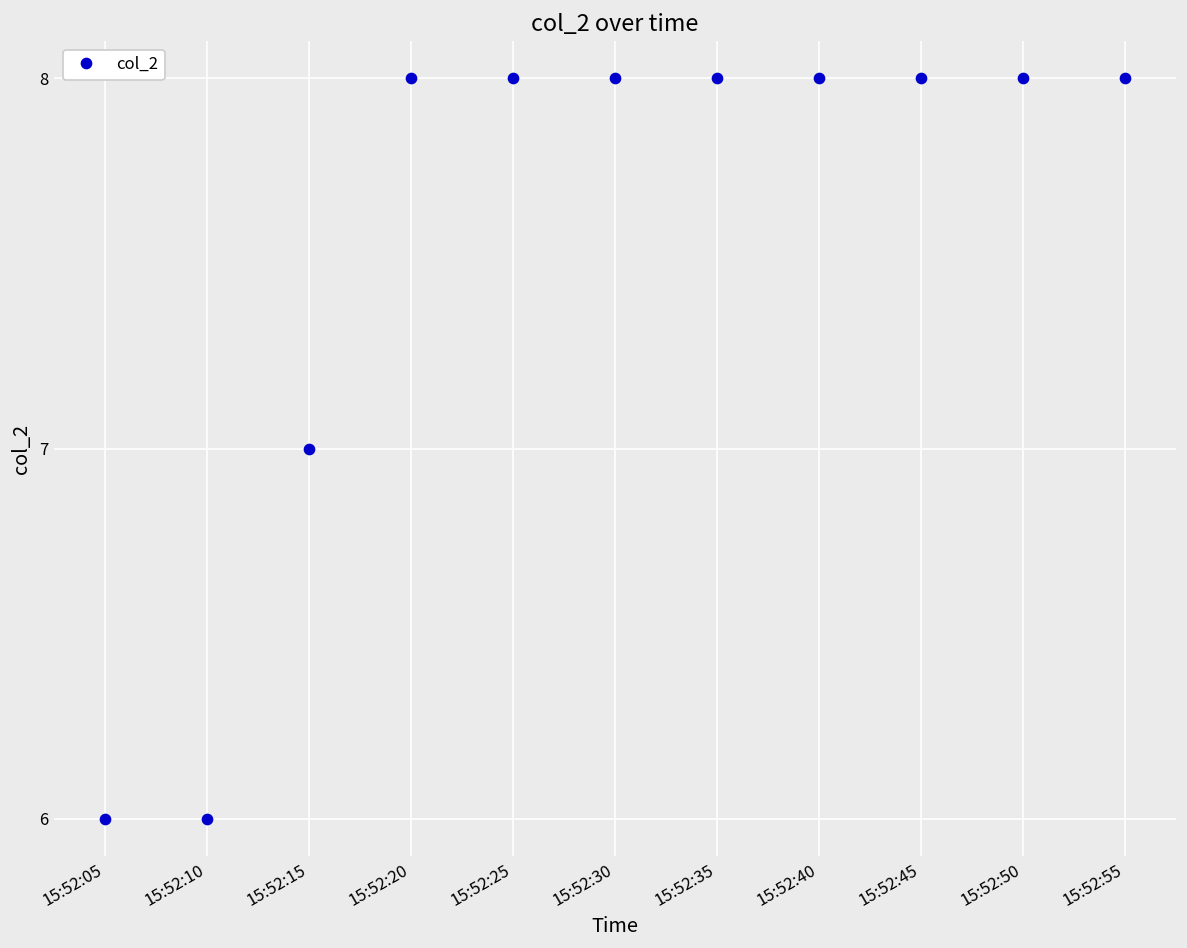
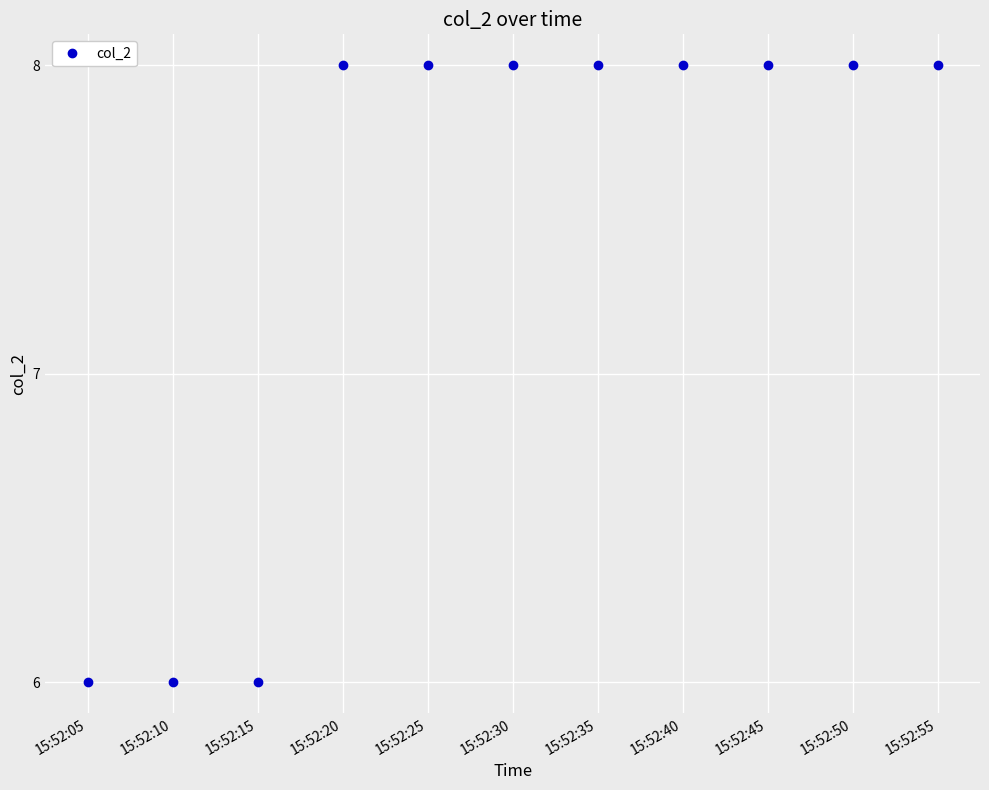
  {
    "15:52:05": 6,
    "15:52:10": 6,
-   "15:52:15": 7,
+   "15:52:15": 6,
    "15:52:20": 8,
    "15:52:25": 8,
    "15:52:30": 8,
    "15:52:35": 8,
    "15:52:40": 8,
    "15:52:45": 8,
    "15:52:50": 8,
    "15:52:55": 8
  }
